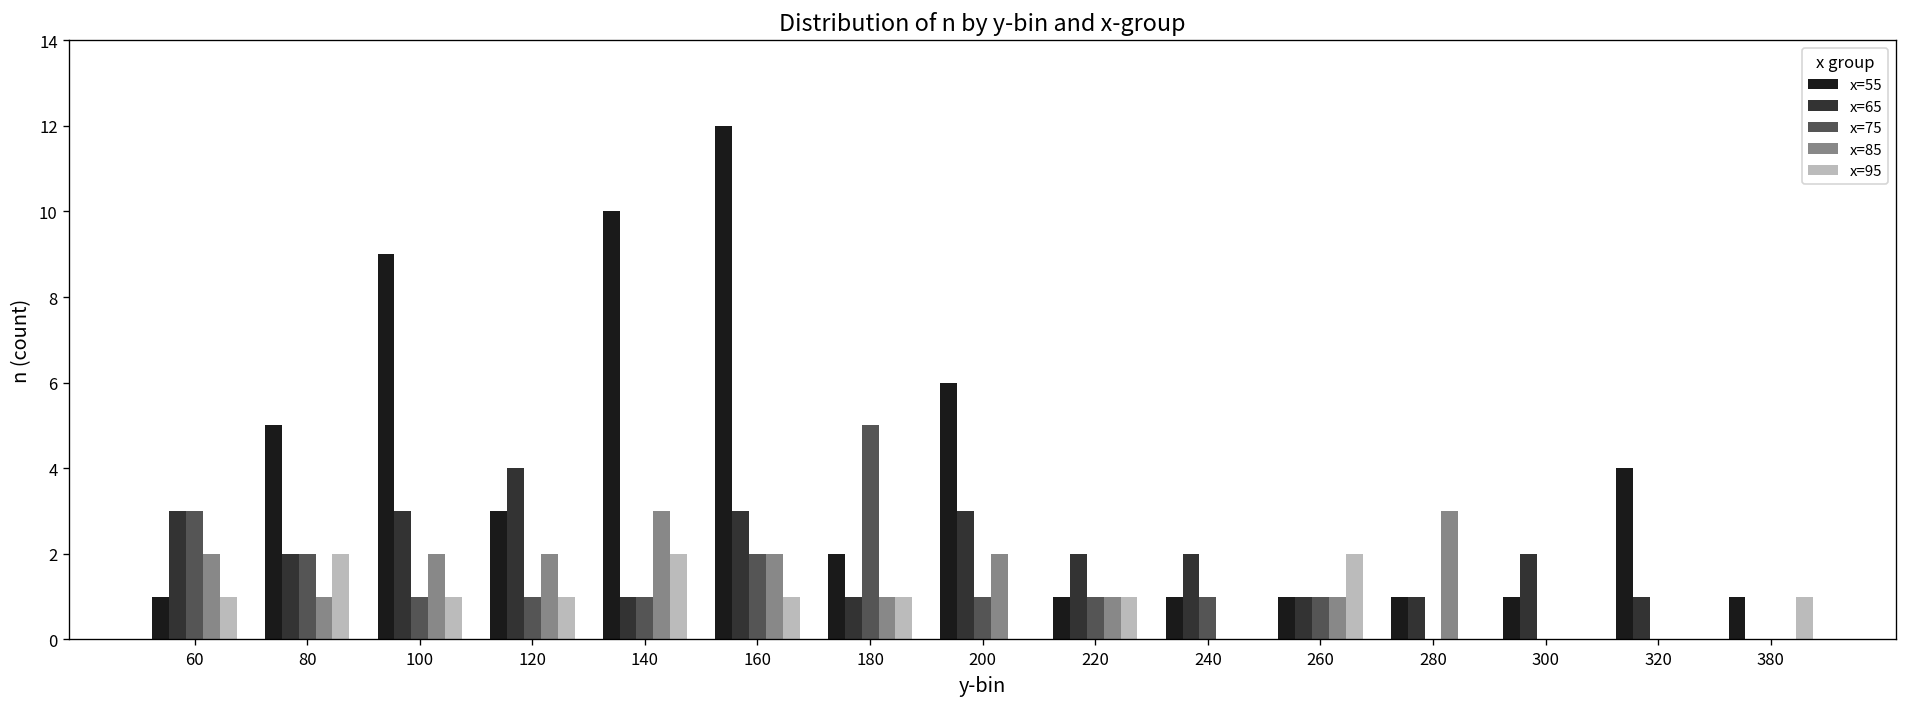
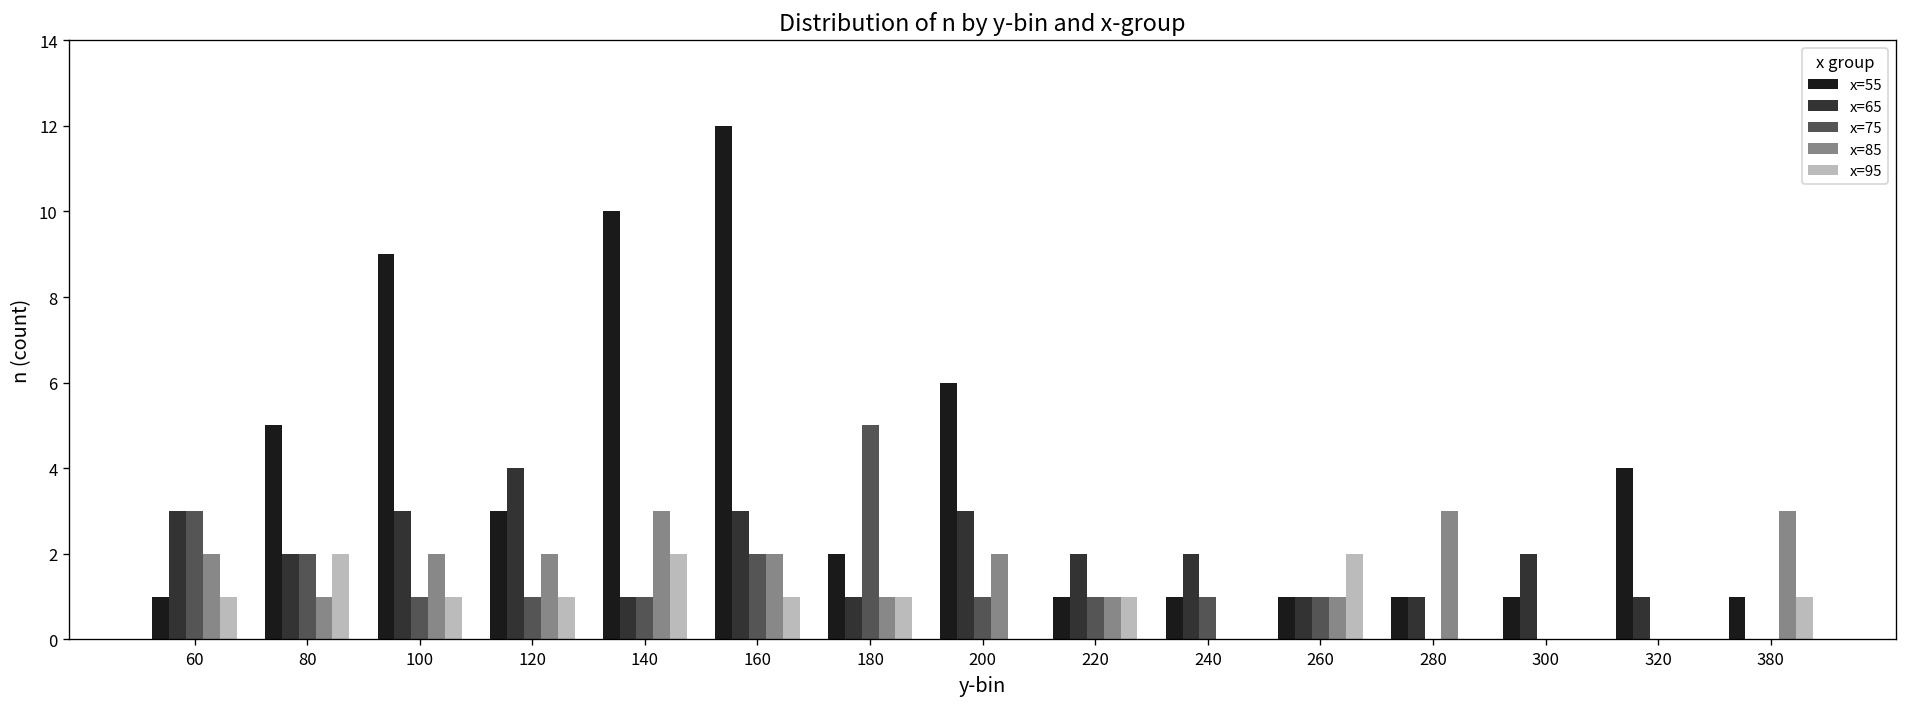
  {
    "x=85": {
      "60": 2,
      "80": 1,
      "100": 2,
      "120": 2,
      "140": 3,
      "160": 2,
      "180": 1,
      "200": 2,
      "220": 1,
      "240": 0,
      "260": 1,
      "280": 3,
      "300": 0,
      "320": 0,
-     "380": 0
+     "380": 3
    },
    "x=95": {
      "60": 1,
      "80": 2,
      "100": 1,
      "120": 1,
      "140": 2,
      "160": 1,
      "180": 1,
      "200": 0,
      "220": 1,
      "240": 0,
      "260": 2,
      "280": 0,
      "300": 0,
      "320": 0,
      "380": 1
    }
  }
